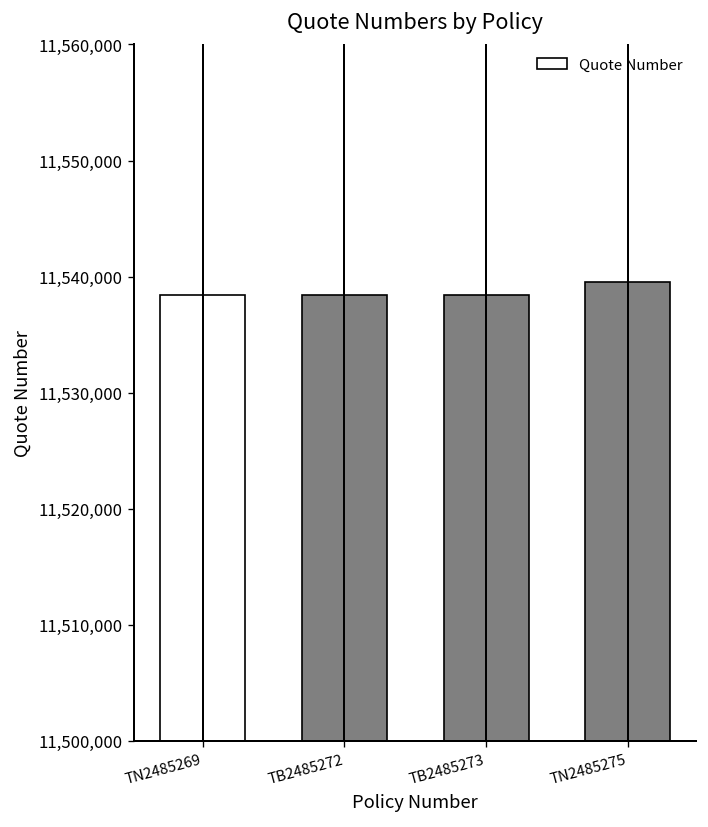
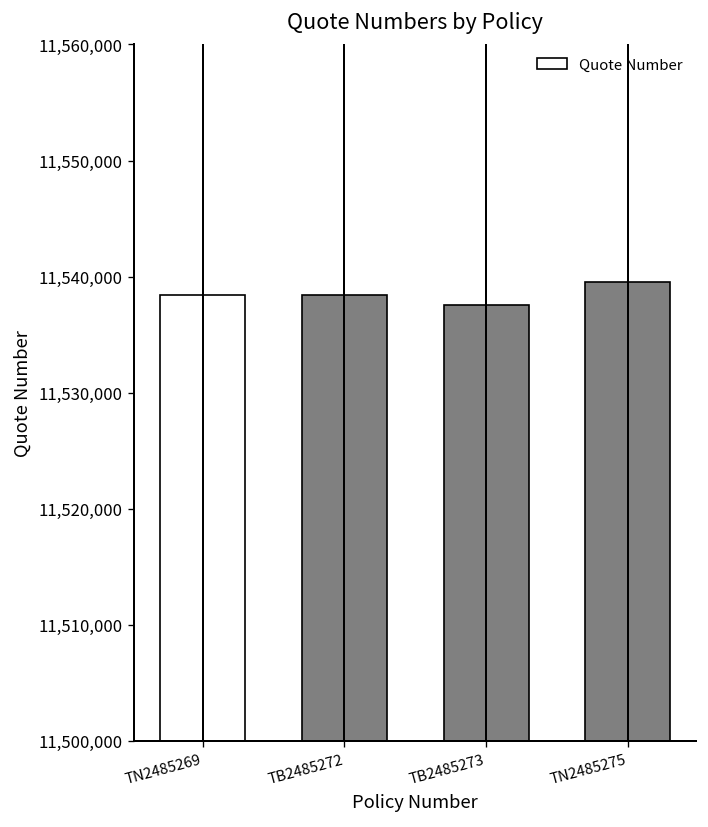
  {
    "Quote Number": {
      "TN2485269": "11,538,000",
      "TB2485272": "11,538,000",
-     "TB2485273": "11,538,400",
+     "TB2485273": "11,537,500",
      "TN2485275": "11,540,000"
    }
  }
